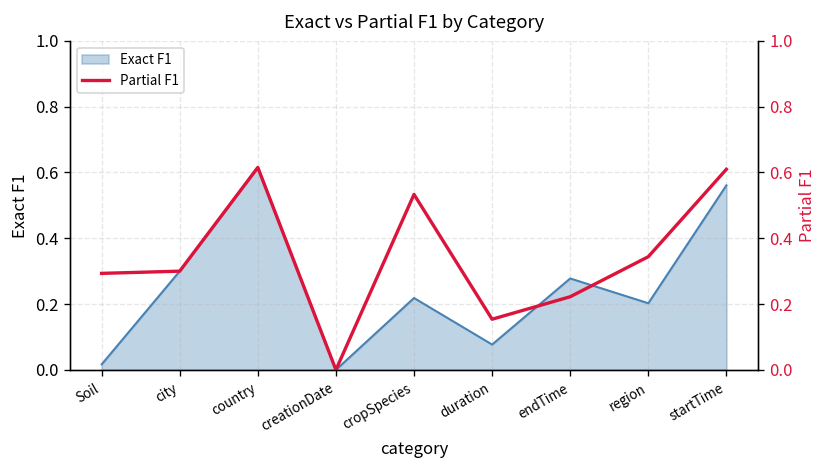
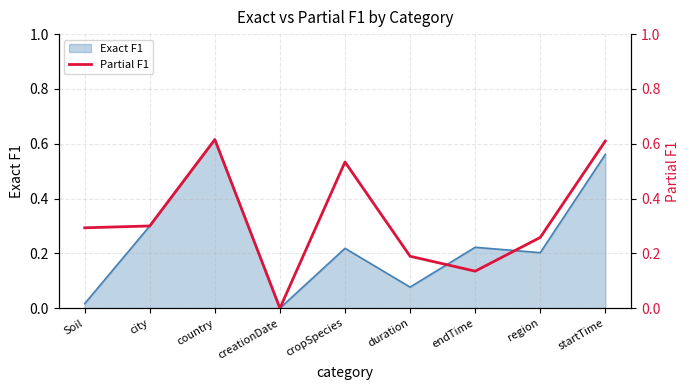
  {
    "Exact F1": {
      "Soil": 0.02,
      "city": 0.30,
      "country": 0.62,
      "creationDate": 0.00,
      "cropSpecies": 0.22,
      "duration": 0.08,
-     "endTime": 0.28,
+     "endTime": 0.22,
      "region": 0.20,
      "startTime": 0.56
    },
    "Partial F1": {
      "Soil": 0.29,
      "city": 0.30,
      "country": 0.62,
      "creationDate": 0.00,
      "cropSpecies": 0.53,
-     "duration": 0.15,
-     "endTime": 0.22,
-     "region": 0.34,
+     "duration": 0.19,
+     "endTime": 0.14,
+     "region": 0.26,
      "startTime": 0.61
    }
  }
